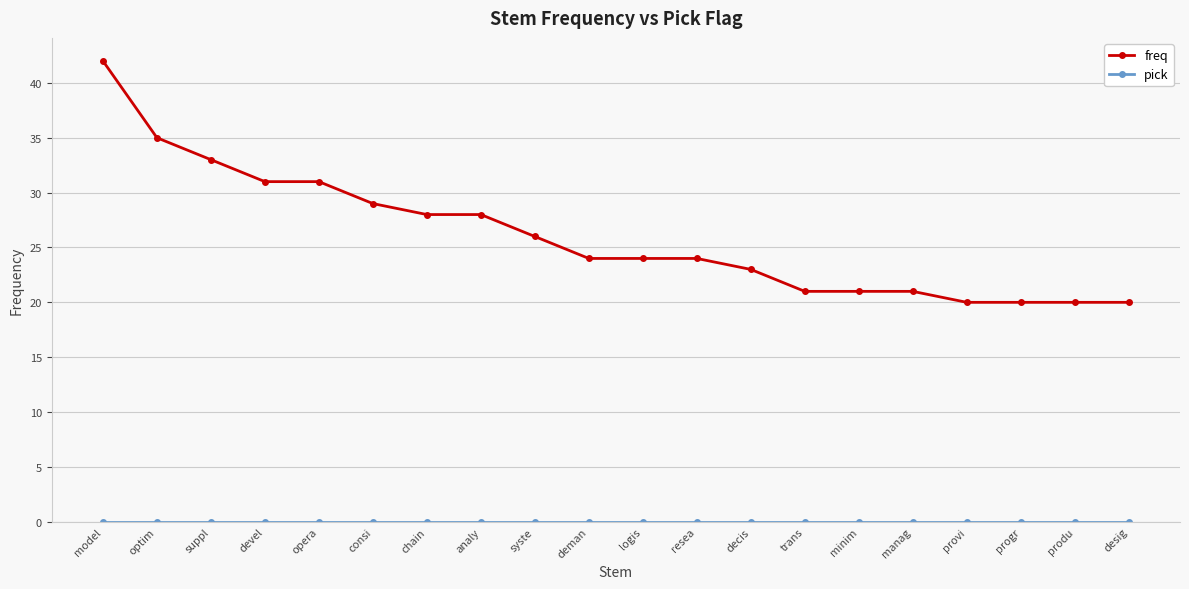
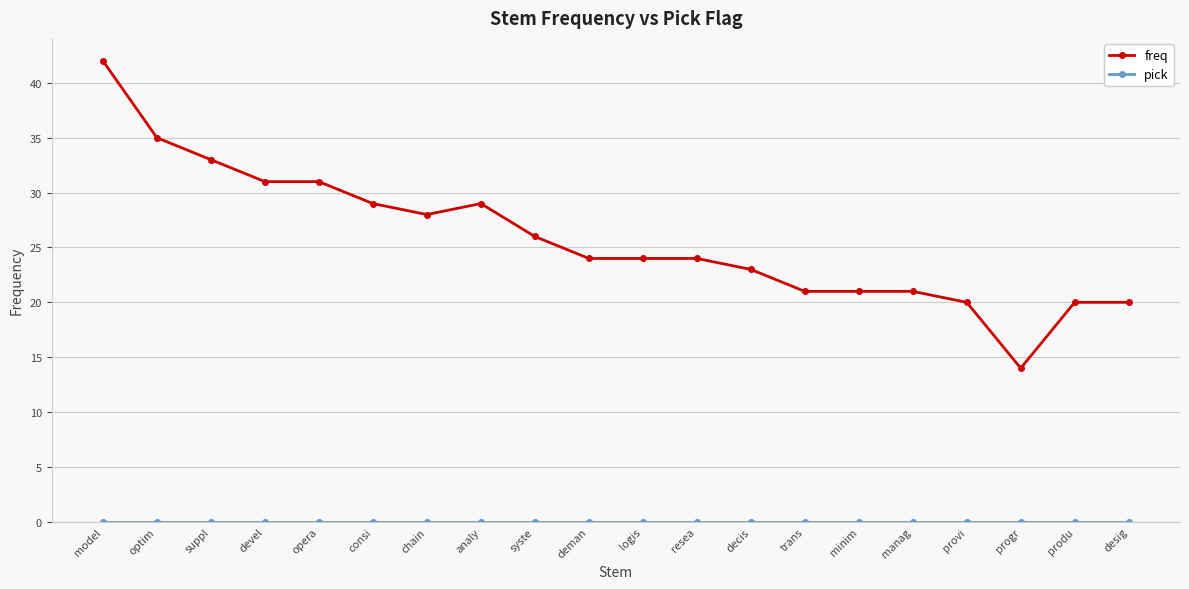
  {
    "freq": {
      "model": 42,
      "optim": 35,
      "suppl": 33,
      "devel": 31,
      "opera": 31,
      "consi": 29,
      "chain": 28,
-     "analy": 28,
+     "analy": 29,
      "syste": 26,
      "deman": 24,
      "logis": 24,
      "resea": 24,
      "decis": 23,
      "trans": 21,
      "minim": 21,
      "manag": 21,
      "provi": 20,
-     "progr": 20,
+     "progr": 14,
      "produ": 20,
      "desig": 20
    },
    "pick": {
      "model": 0,
      "optim": 0,
      "suppl": 0,
      "devel": 0,
      "opera": 0,
      "consi": 0,
      "chain": 0,
      "analy": 0,
      "syste": 0,
      "deman": 0,
      "logis": 0,
      "resea": 0,
      "decis": 0,
      "trans": 0,
      "minim": 0,
      "manag": 0,
      "provi": 0,
      "progr": 0,
      "produ": 0,
      "desig": 0
    }
  }
